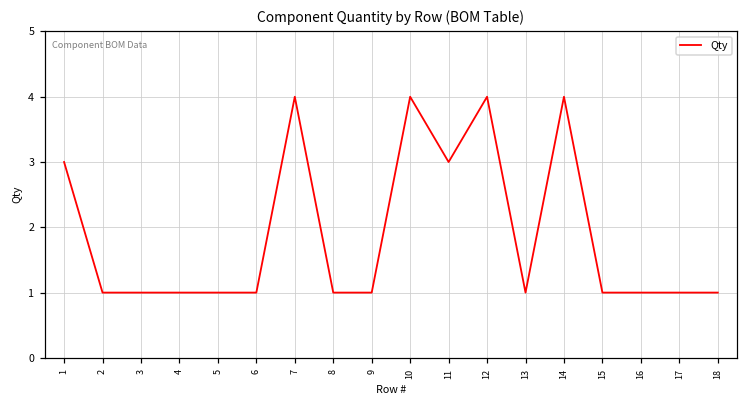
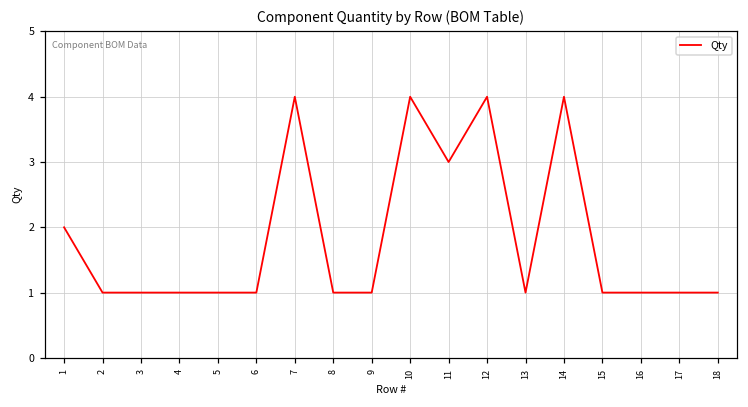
  {
-   "1": 3,
+   "1": 2,
    "2": 1,
    "3": 1,
    "4": 1,
    "5": 1,
    "6": 1,
    "7": 4,
    "8": 1,
    "9": 1,
    "10": 4,
    "11": 3,
    "12": 4,
    "13": 1,
    "14": 4,
    "15": 1,
    "16": 1,
    "17": 1,
    "18": 1
  }
